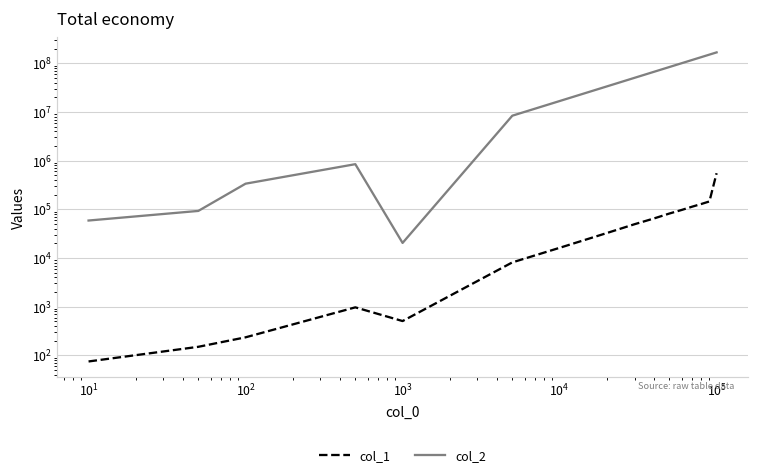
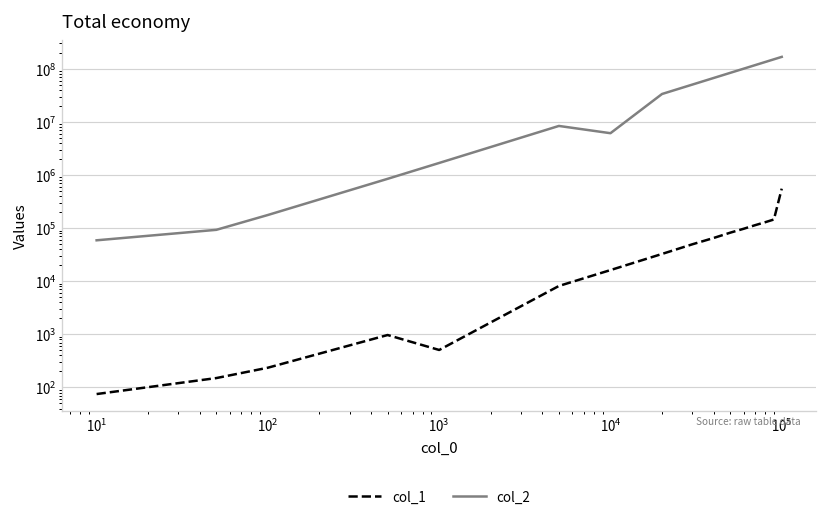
  {
    "col_1": {
      "10^1": 80,
      "10^2": 200,
      "10^3": 500,
      "10^4": 16000,
      "10^5": 600000
    },
    "col_2": {
      "10^1": 60000,
-     "10^2": 300000,
-     "10^3": 20000,
-     "10^4": 17000000,
+     "10^2": 180000,
+     "10^3": 1700000,
+     "10^4": 6000000,
      "10^5": 170000000
    }
  }
